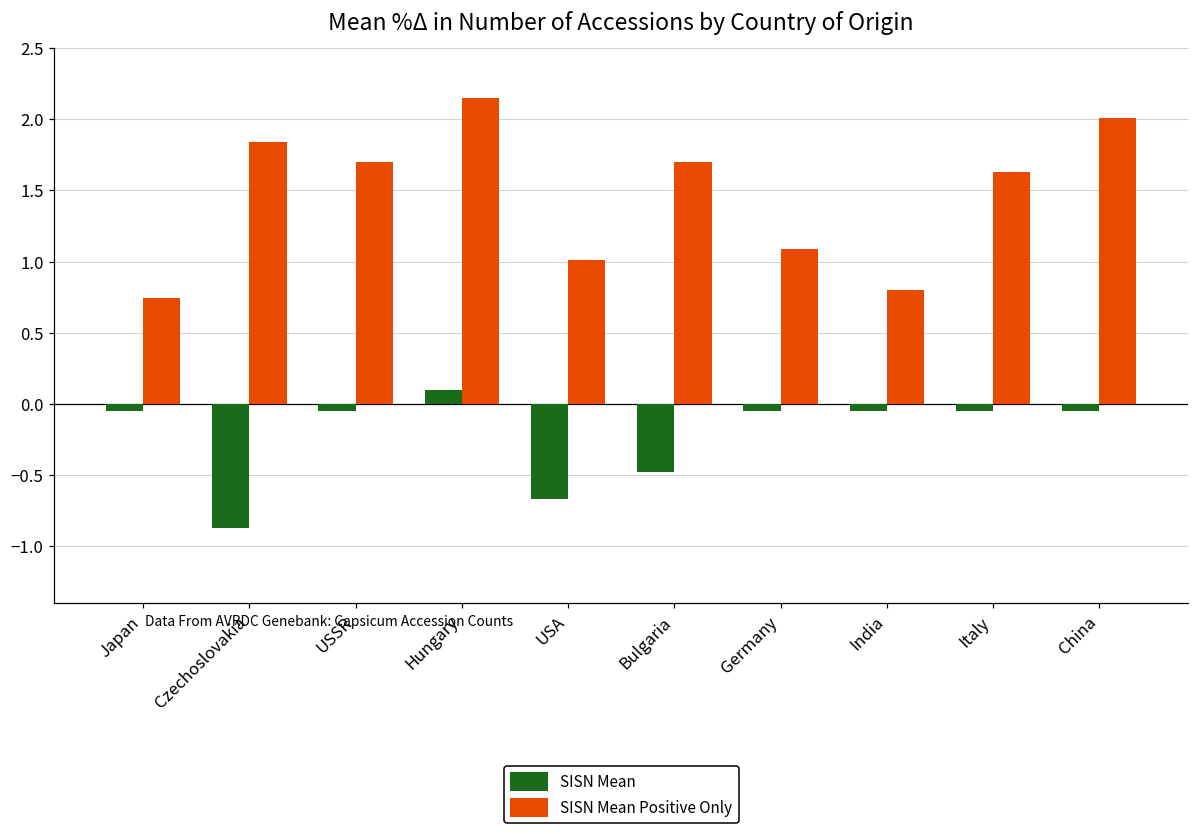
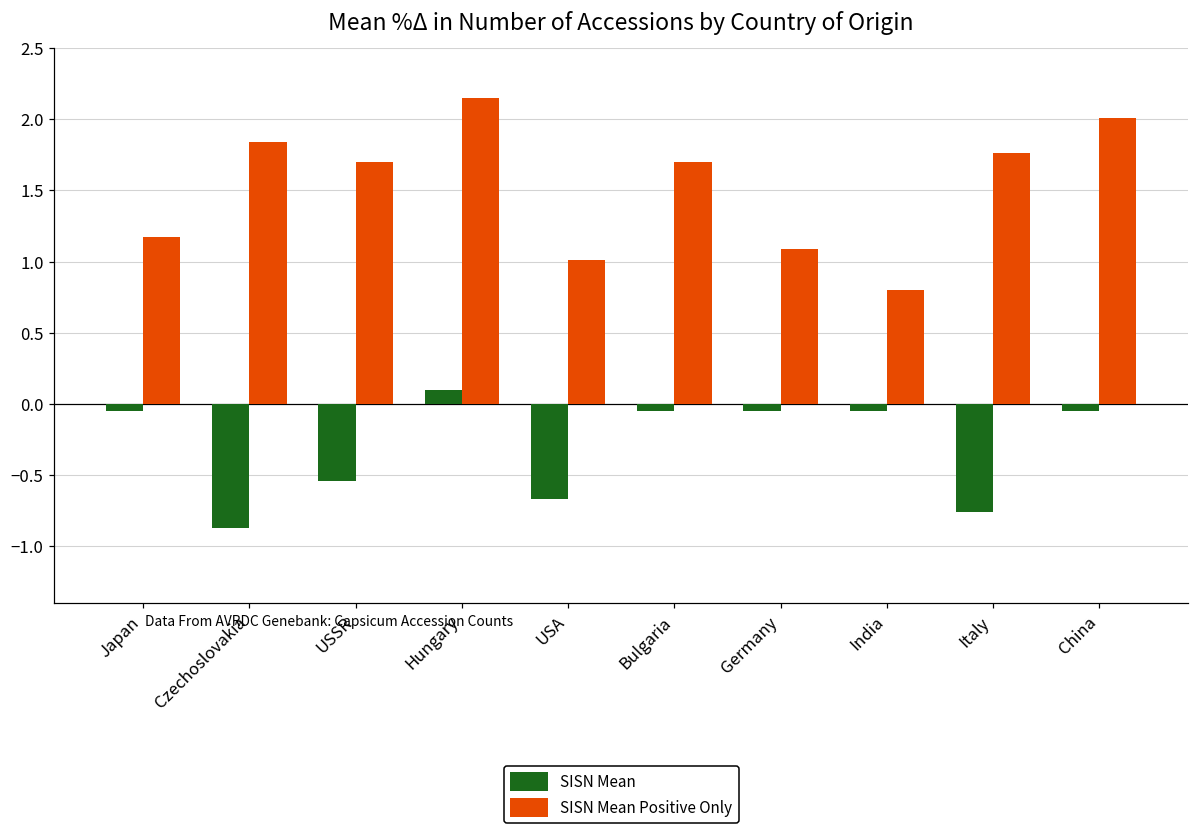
  {
    "SISN Mean": {
      "Japan": -0.05,
      "Czechoslovakia": -0.87,
-     "USSR": -0.05,
+     "USSR": -0.54,
      "Hungary": 0.10,
      "USA": -0.67,
-     "Bulgaria": -0.48,
+     "Bulgaria": -0.05,
      "Germany": -0.05,
      "India": -0.05,
-     "Italy": -0.05,
+     "Italy": -0.76,
      "China": -0.05
    },
    "SISN Mean Positive Only": {
-     "Japan": 0.74,
+     "Japan": 1.17,
      "Czechoslovakia": 1.84,
      "USSR": 1.70,
      "Hungary": 2.15,
      "USA": 1.01,
      "Bulgaria": 1.70,
      "Germany": 1.09,
      "India": 0.80,
-     "Italy": 1.63,
+     "Italy": 1.76,
      "China": 2.01
    }
  }
